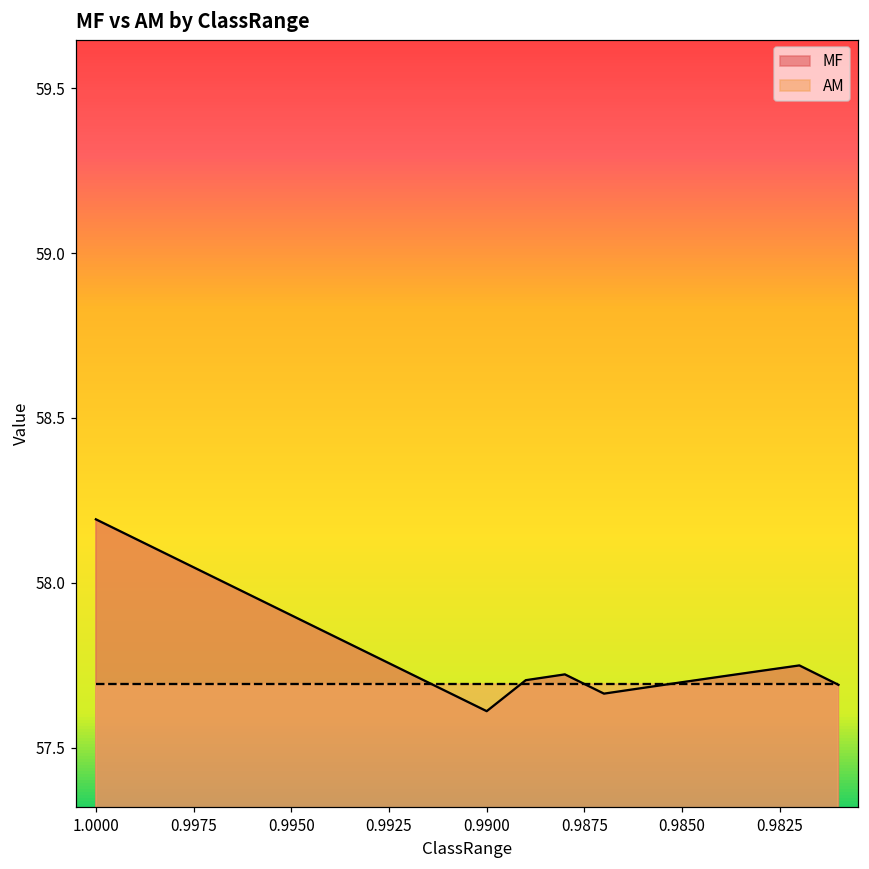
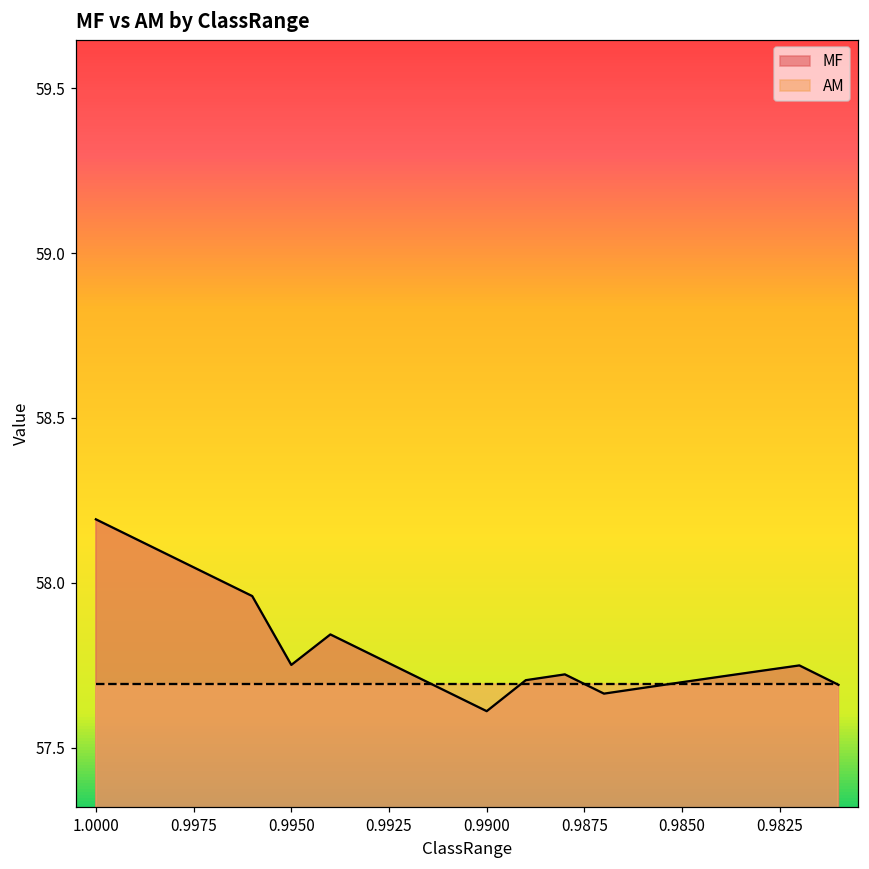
  {
    "MF": {
      "1.0000": 58.19,
-     "0.9950": 57.90,
+     "0.9950": 57.75,
      "0.9900": 57.61
    },
    "AM": {
      "1.0000": 57.69,
      "0.9950": 57.69,
      "0.9900": 57.69
    }
  }
